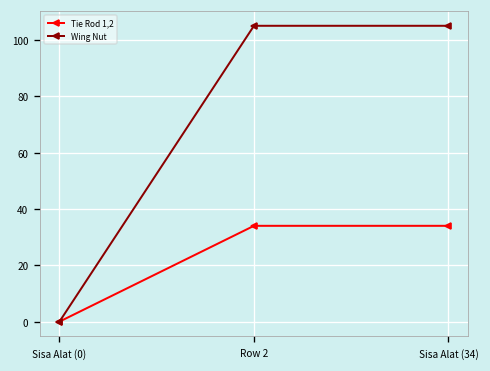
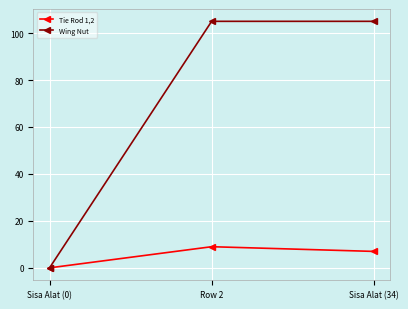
  {
    "Tie Rod 1,2": {
-     "Row 2": 34,
-     "Sisa Alat (34)": 34
+     "Row 2": 9,
+     "Sisa Alat (34)": 7
    },
    "Wing Nut": {
      "Row 2": 105,
      "Sisa Alat (34)": 105
    }
  }
